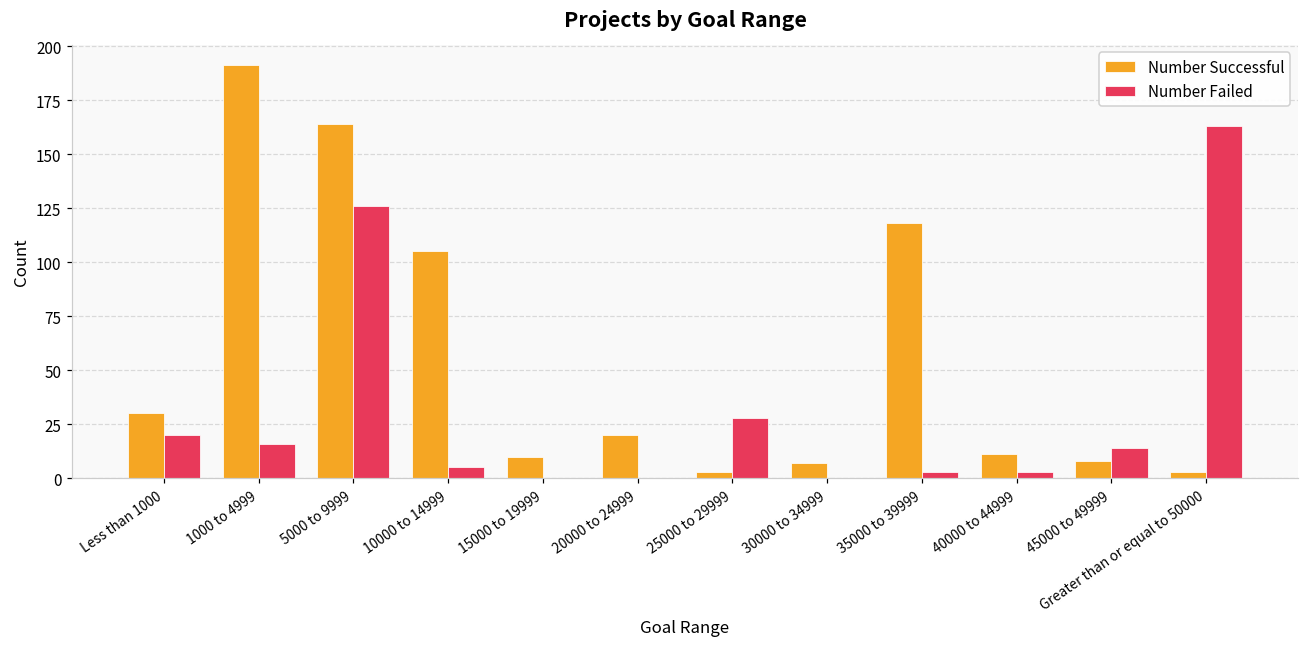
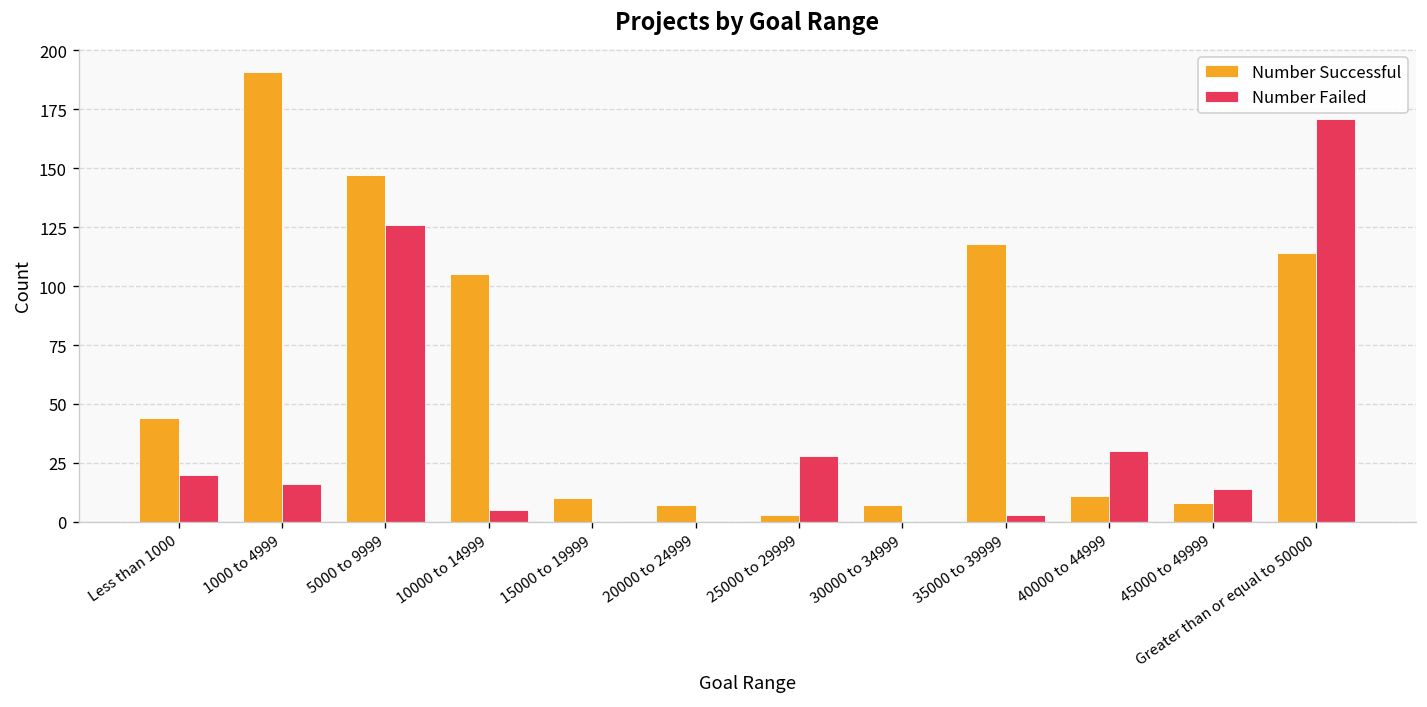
  {
    "Number Successful": {
-     "Less than 1000": 30,
+     "Less than 1000": 44,
      "1000 to 4999": 191,
-     "5000 to 9999": 164,
+     "5000 to 9999": 147,
      "10000 to 14999": 105,
      "15000 to 19999": 10,
-     "20000 to 24999": 20,
+     "20000 to 24999": 7,
      "25000 to 29999": 3,
      "30000 to 34999": 7,
      "35000 to 39999": 118,
      "40000 to 44999": 11,
      "45000 to 49999": 8,
-     "Greater than or equal to 50000": 3
+     "Greater than or equal to 50000": 114
    },
    "Number Failed": {
      "Less than 1000": 20,
      "1000 to 4999": 16,
      "5000 to 9999": 126,
      "10000 to 14999": 5,
      "15000 to 19999": 0,
      "20000 to 24999": 0,
      "25000 to 29999": 28,
      "30000 to 34999": 0,
      "35000 to 39999": 3,
-     "40000 to 44999": 3,
+     "40000 to 44999": 30,
      "45000 to 49999": 14,
-     "Greater than or equal to 50000": 163
+     "Greater than or equal to 50000": 171
    }
  }
